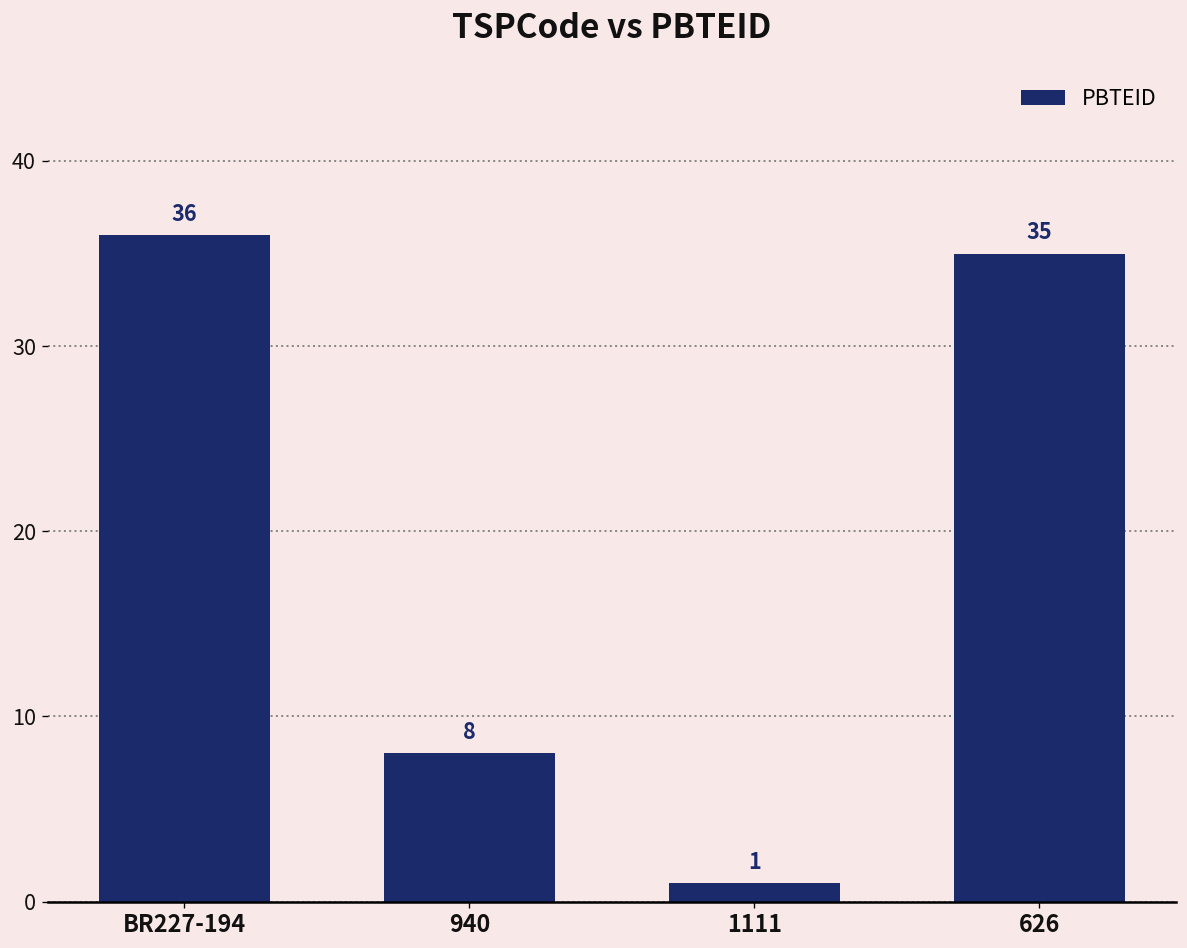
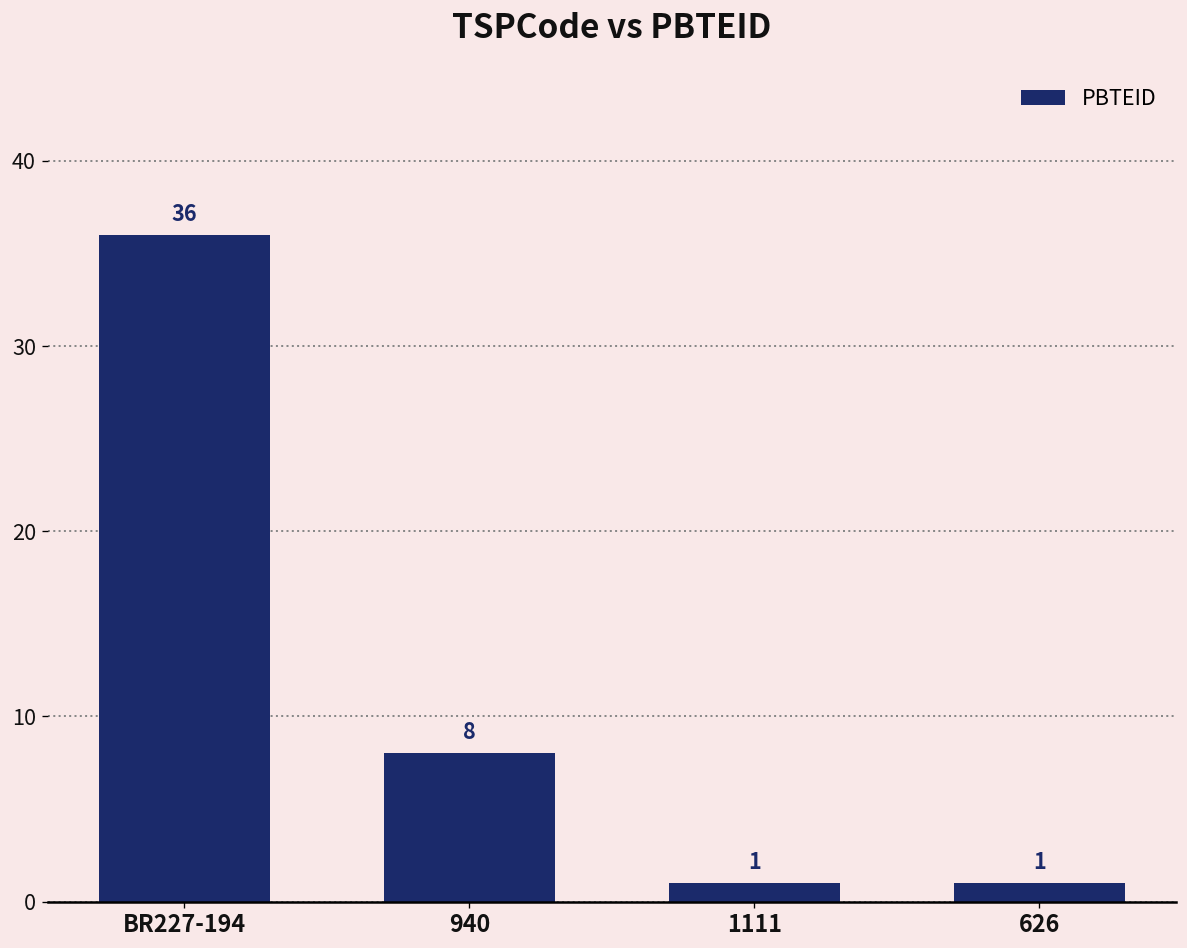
  {
    "BR227-194": 36,
    "940": 8,
    "1111": 1,
-   "626": 35
+   "626": 1
  }
